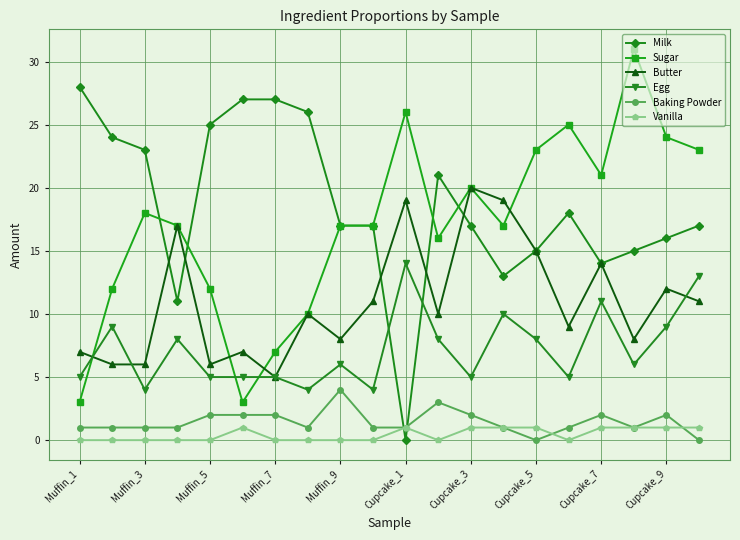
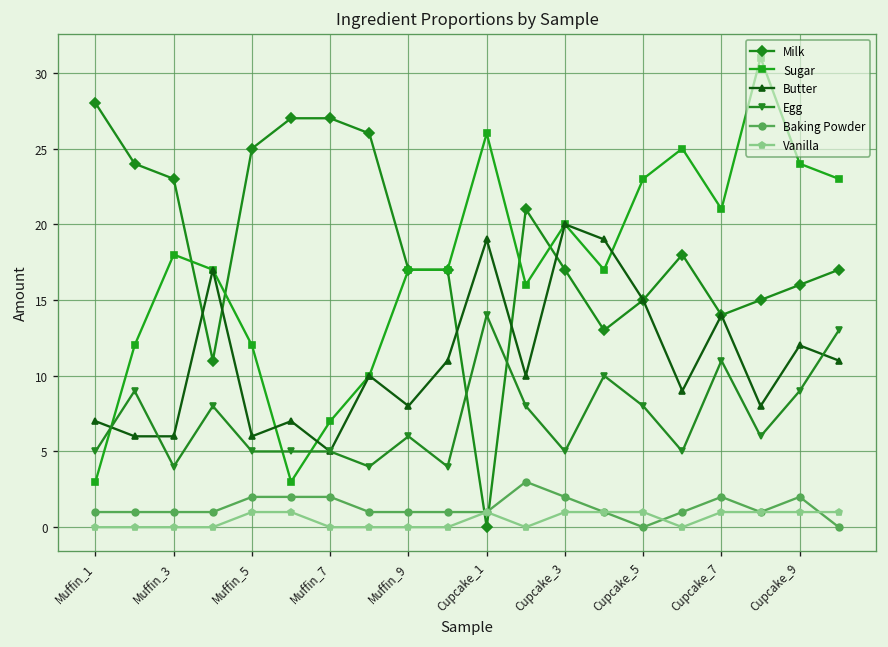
  {
    "Baking Powder": {
      "Muffin_1": 1,
      "Muffin_3": 1,
      "Muffin_5": 2,
      "Muffin_7": 2,
-     "Muffin_9": 4,
+     "Muffin_9": 1,
      "Cupcake_3": 2,
      "Cupcake_5": 0,
      "Cupcake_7": 2,
      "Cupcake_9": 2
    },
    "Vanilla": {
      "Muffin_1": 0,
      "Muffin_3": 0,
-     "Muffin_5": 0,
+     "Muffin_5": 1,
      "Muffin_7": 0,
      "Muffin_9": 0,
      "Cupcake_3": 1,
      "Cupcake_5": 1,
      "Cupcake_7": 1,
      "Cupcake_9": 1
    }
  }
